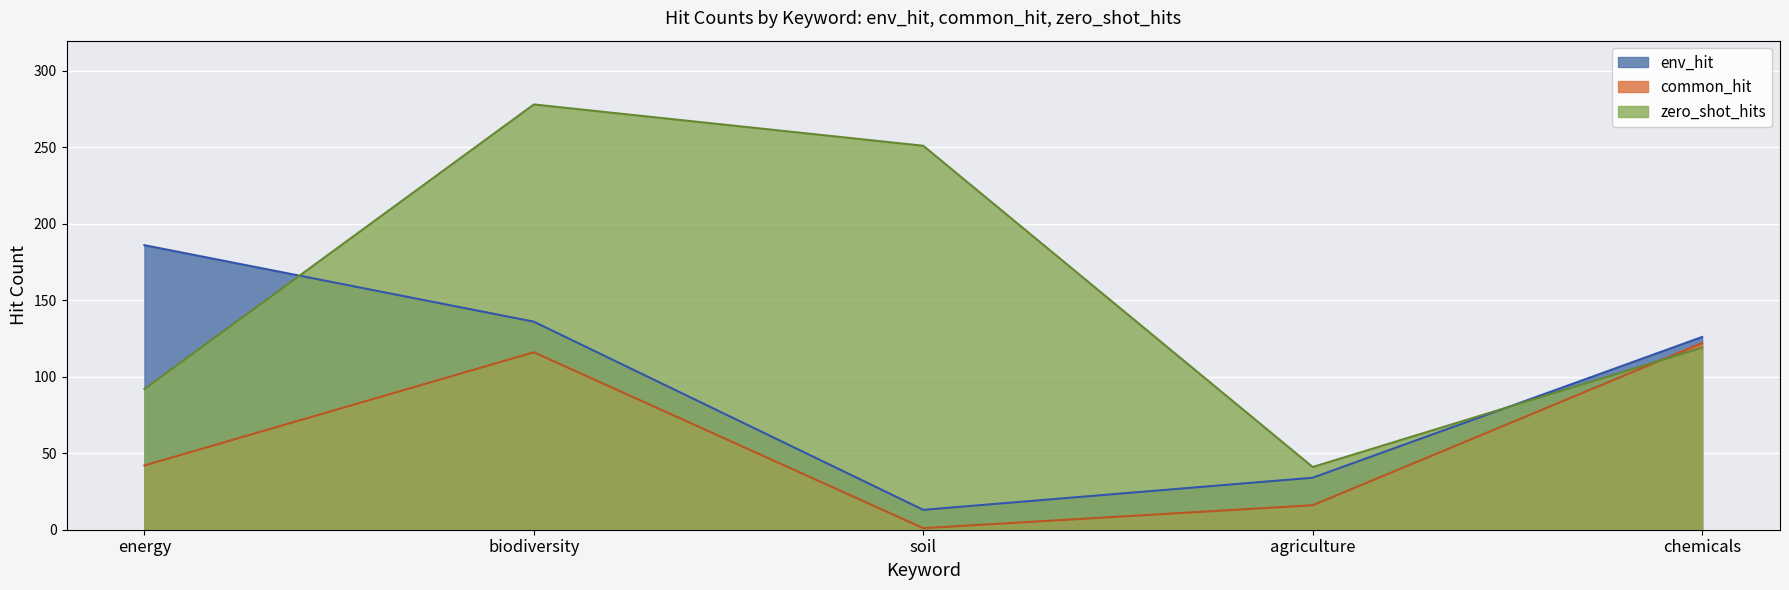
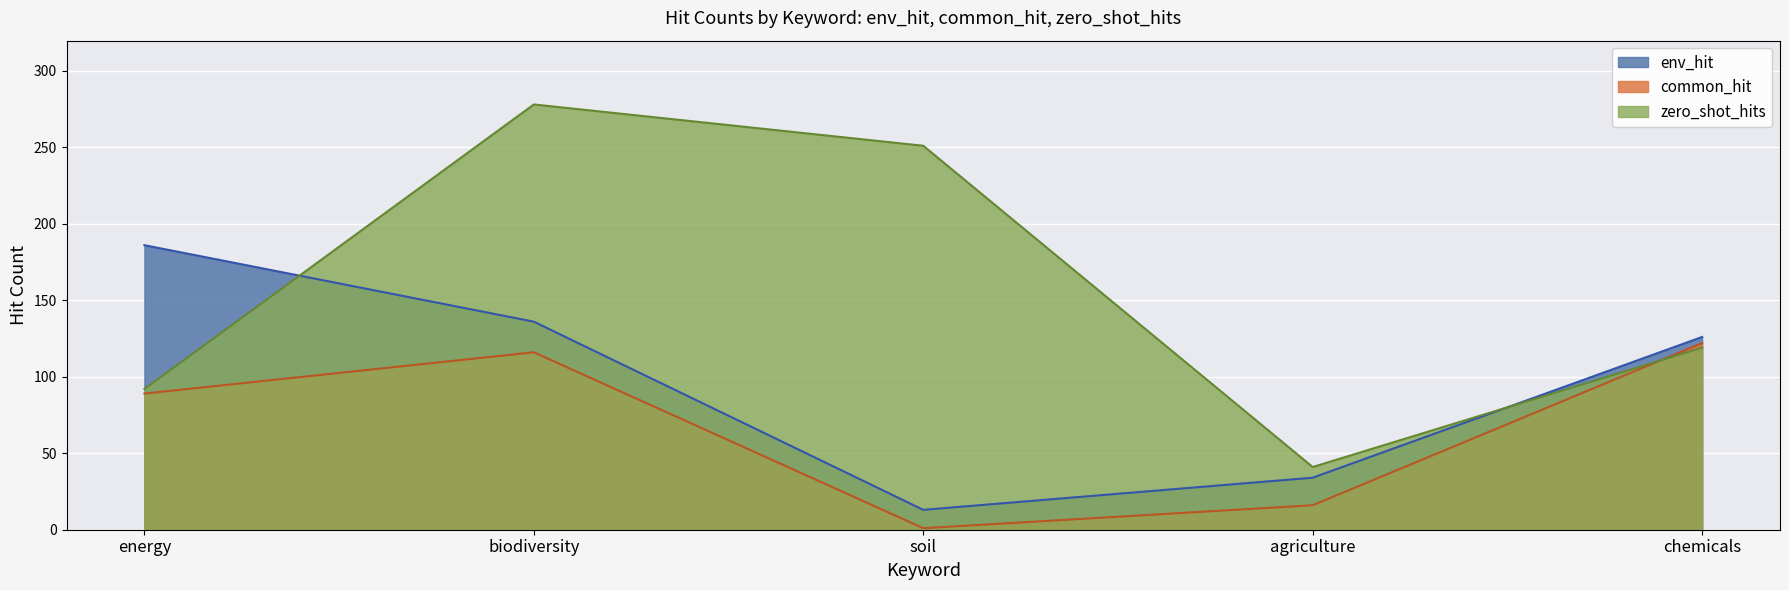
  {
    "env_hit": {
      "energy": 186,
      "biodiversity": 136,
      "soil": 13,
      "agriculture": 34,
      "chemicals": 126
    },
    "common_hit": {
-     "energy": 42,
+     "energy": 89,
      "biodiversity": 116,
      "soil": 1,
      "agriculture": 16,
      "chemicals": 122
    },
    "zero_shot_hits": {
      "energy": 92,
      "biodiversity": 278,
      "soil": 251,
      "agriculture": 41,
      "chemicals": 119
    }
  }
